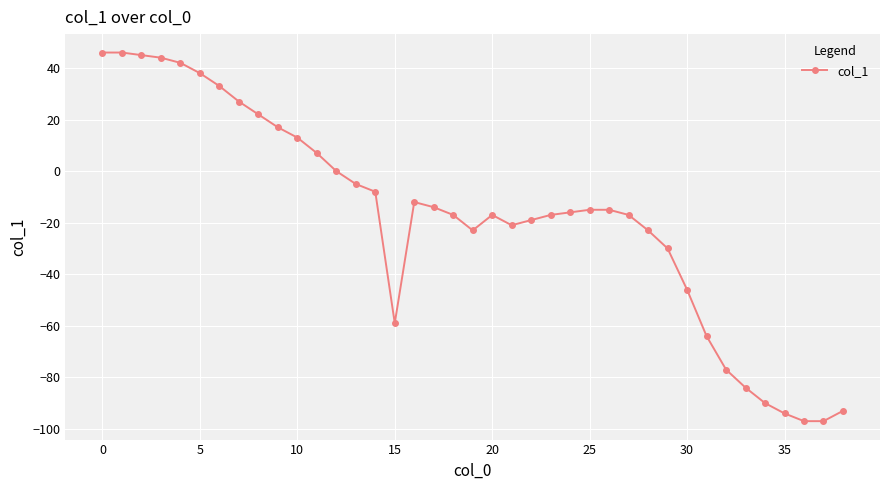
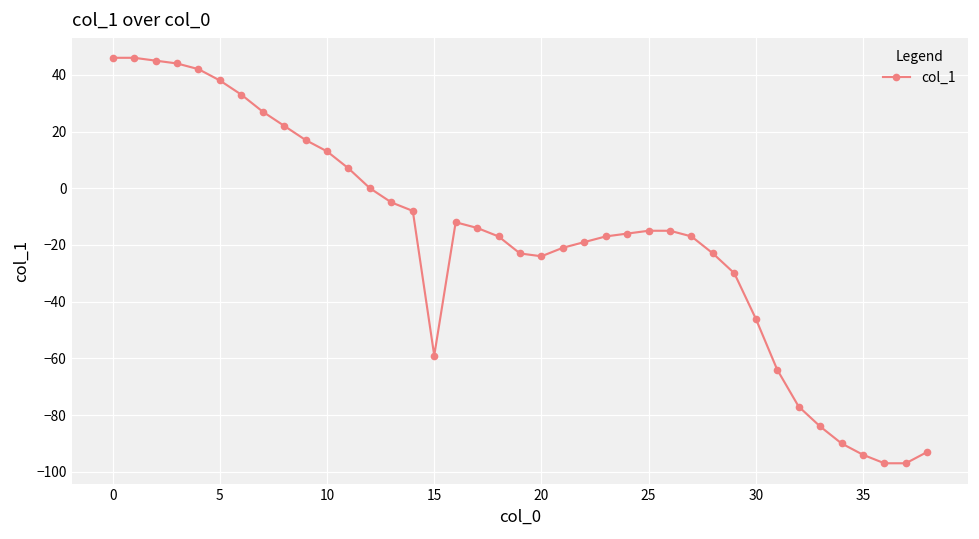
  {
    "0": 46,
    "5": 38,
    "10": 13,
    "15": -59,
-   "20": -17,
+   "20": -24,
    "25": -15,
    "30": -46,
    "35": -94
  }
